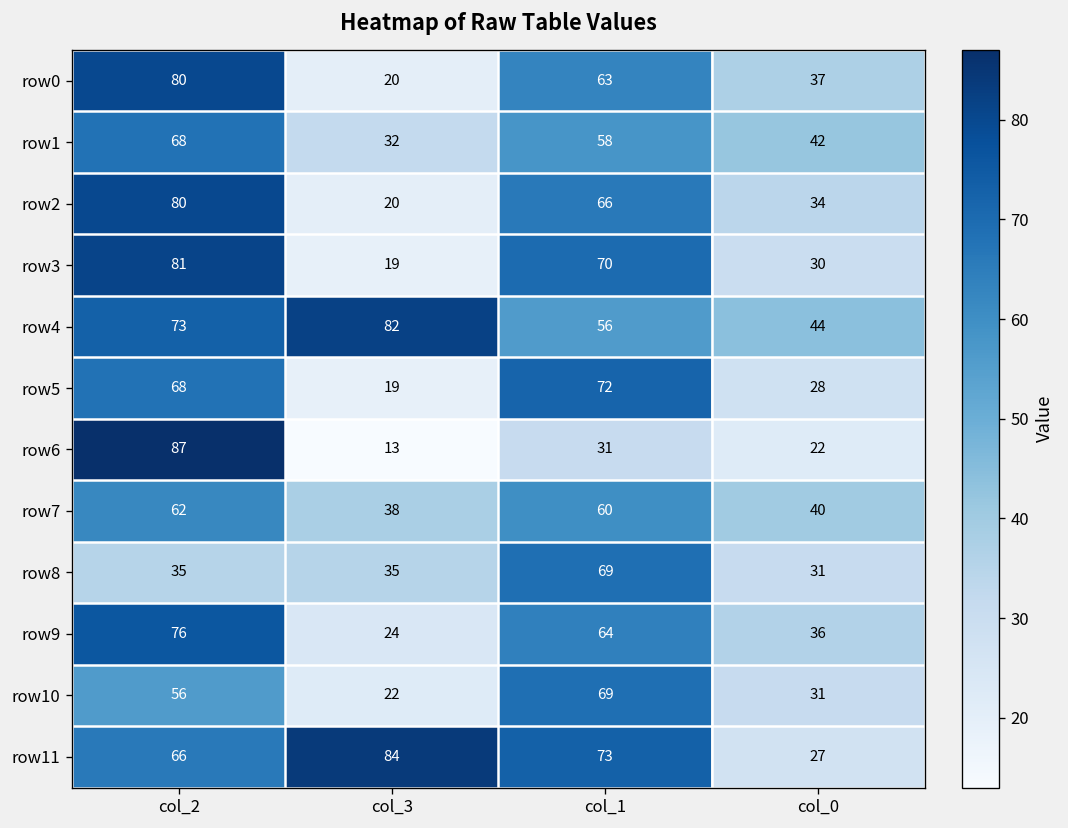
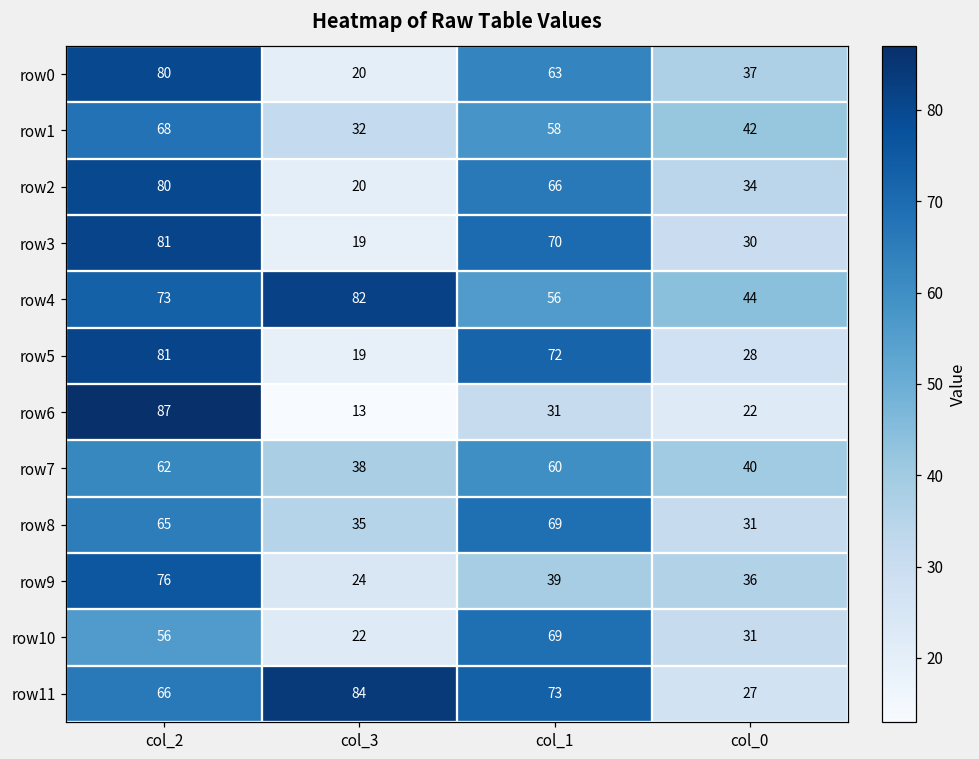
  {
    "row0": {
      "col_2": 80,
      "col_3": 20,
      "col_1": 63,
      "col_0": 37
    },
    "row1": {
      "col_2": 68,
      "col_3": 32,
      "col_1": 58,
      "col_0": 42
    },
    "row2": {
      "col_2": 80,
      "col_3": 20,
      "col_1": 66,
      "col_0": 34
    },
    "row3": {
      "col_2": 81,
      "col_3": 19,
      "col_1": 70,
      "col_0": 30
    },
    "row4": {
      "col_2": 73,
      "col_3": 82,
      "col_1": 56,
      "col_0": 44
    },
    "row5": {
-     "col_2": 68,
+     "col_2": 81,
      "col_3": 19,
      "col_1": 72,
      "col_0": 28
    },
    "row6": {
      "col_2": 87,
      "col_3": 13,
      "col_1": 31,
      "col_0": 22
    },
    "row7": {
      "col_2": 62,
      "col_3": 38,
      "col_1": 60,
      "col_0": 40
    },
    "row8": {
-     "col_2": 35,
+     "col_2": 65,
      "col_3": 35,
      "col_1": 69,
      "col_0": 31
    },
    "row9": {
      "col_2": 76,
      "col_3": 24,
-     "col_1": 64,
+     "col_1": 39,
      "col_0": 36
    },
    "row10": {
      "col_2": 56,
      "col_3": 22,
      "col_1": 69,
      "col_0": 31
    },
    "row11": {
      "col_2": 66,
      "col_3": 84,
      "col_1": 73,
      "col_0": 27
    }
  }
